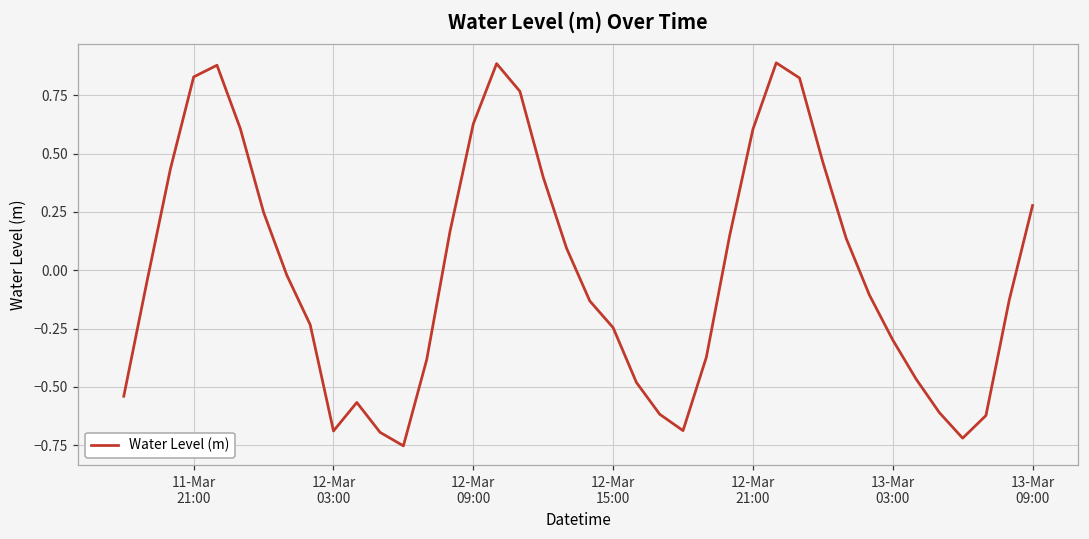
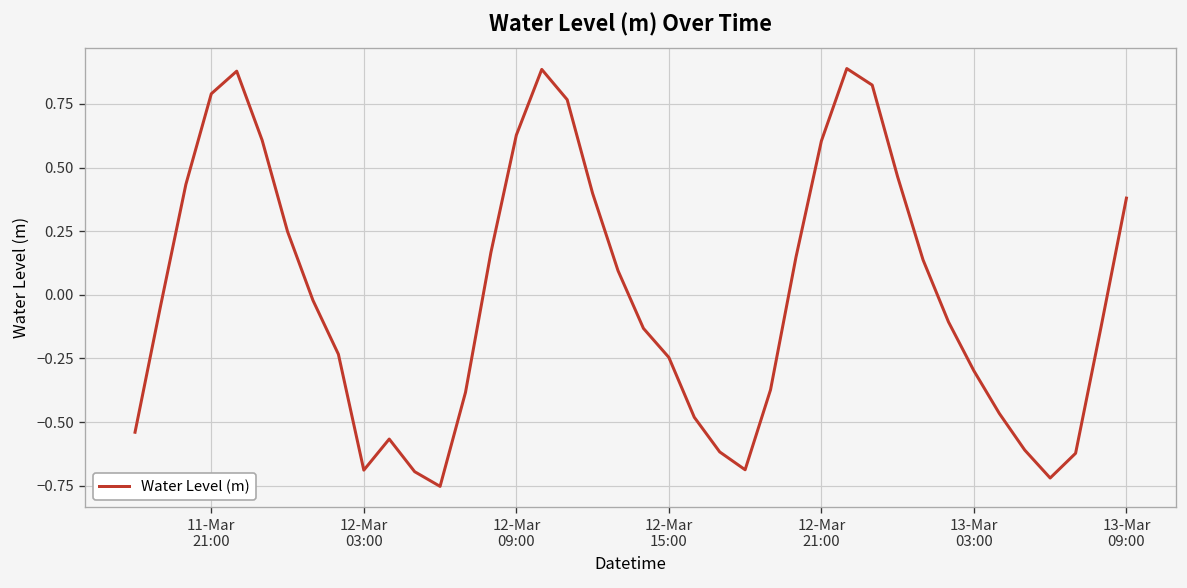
  {
-   "11-Mar 21:00": 0.83,
+   "11-Mar 21:00": 0.79,
    "12-Mar 03:00": -0.69,
    "12-Mar 09:00": 0.63,
    "12-Mar 15:00": -0.25,
    "12-Mar 21:00": 0.60,
    "13-Mar 03:00": -0.30,
-   "13-Mar 09:00": 0.28
+   "13-Mar 09:00": 0.38
  }
